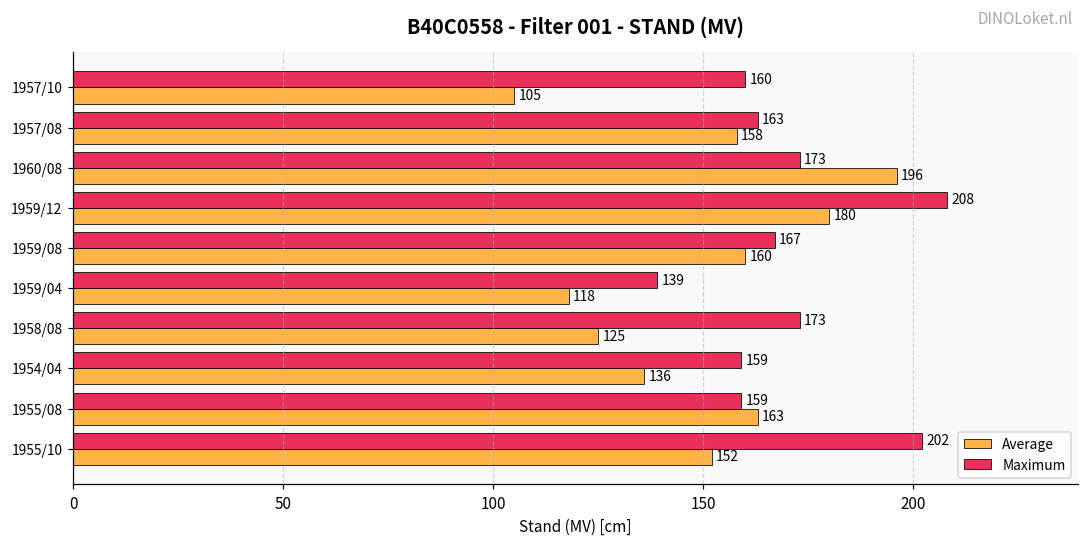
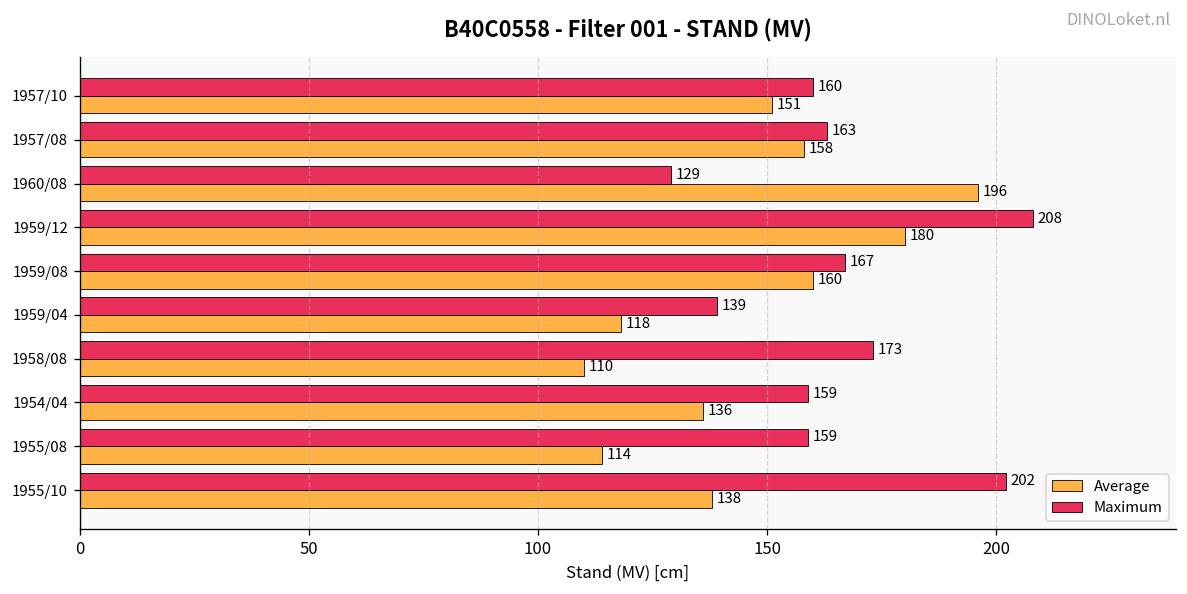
  {
    "Average": {
-     "1957/10": 105,
+     "1957/10": 151,
      "1957/08": 158,
      "1960/08": 196,
      "1959/12": 180,
      "1959/08": 160,
      "1959/04": 118,
-     "1958/08": 125,
+     "1958/08": 110,
      "1954/04": 136,
-     "1955/08": 163,
-     "1955/10": 152
+     "1955/08": 114,
+     "1955/10": 138
    },
    "Maximum": {
      "1957/10": 160,
      "1957/08": 163,
-     "1960/08": 173,
+     "1960/08": 129,
      "1959/12": 208,
      "1959/08": 167,
      "1959/04": 139,
      "1958/08": 173,
      "1954/04": 159,
      "1955/08": 159,
      "1955/10": 202
    }
  }
